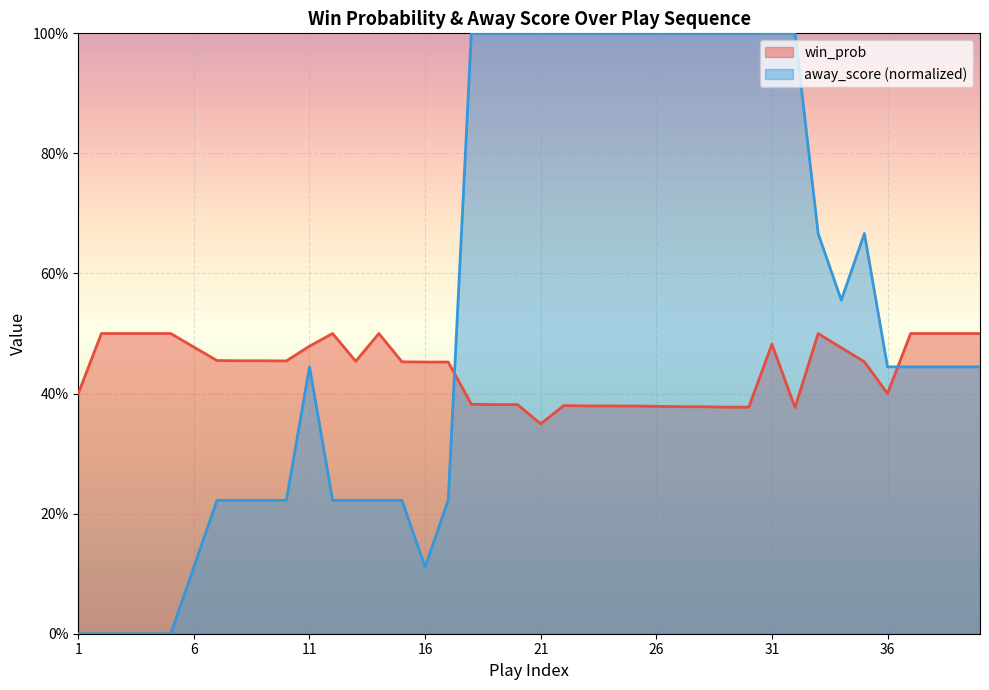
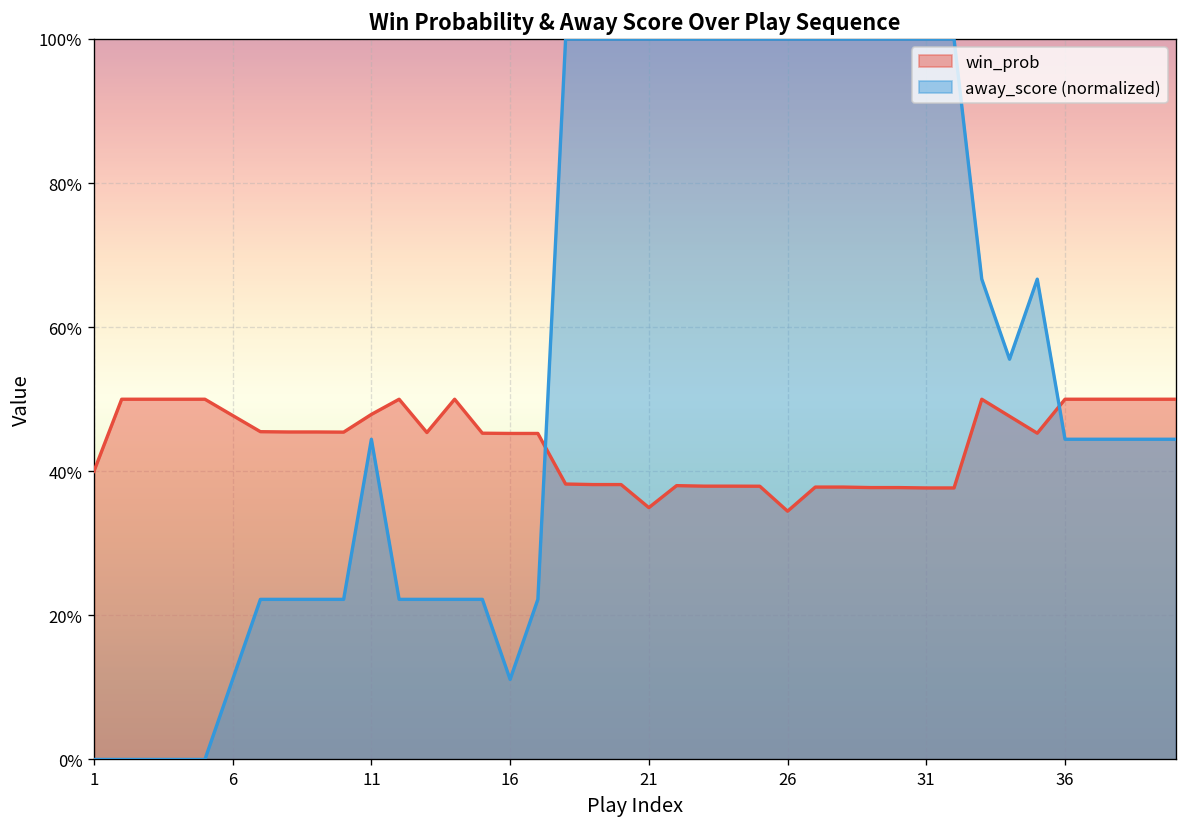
  {
    "win_prob": {
      "1": "40%",
      "6": "48%",
      "11": "48%",
      "16": "45%",
      "21": "35%",
-     "26": "38%",
-     "31": "48%",
-     "36": "40%"
+     "26": "34%",
+     "31": "38%",
+     "36": "50%"
    },
    "away_score (normalized)": {
      "1": "0%",
      "6": "11%",
      "11": "44%",
      "16": "11%",
      "21": "100%",
      "26": "100%",
      "31": "100%",
      "36": "44%"
    }
  }
